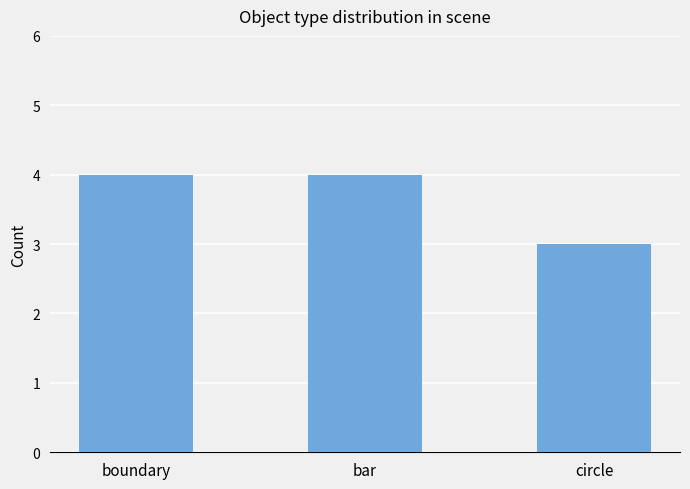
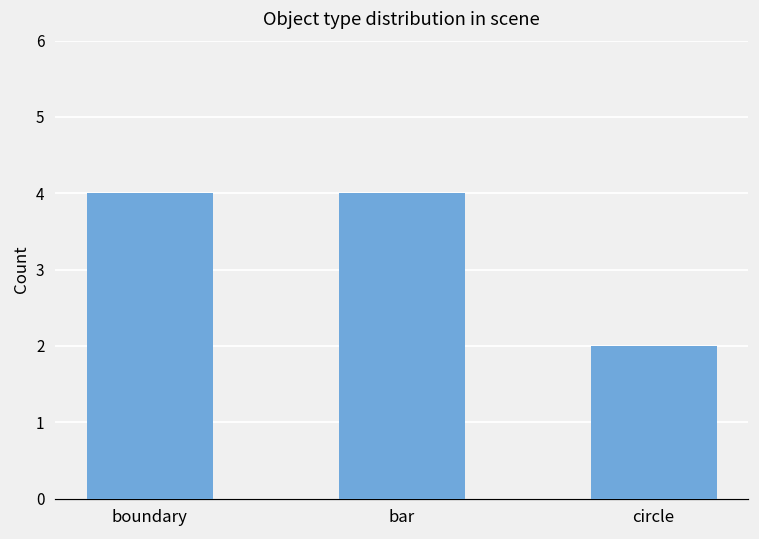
  {
    "boundary": 4,
    "bar": 4,
-   "circle": 3
+   "circle": 2
  }
